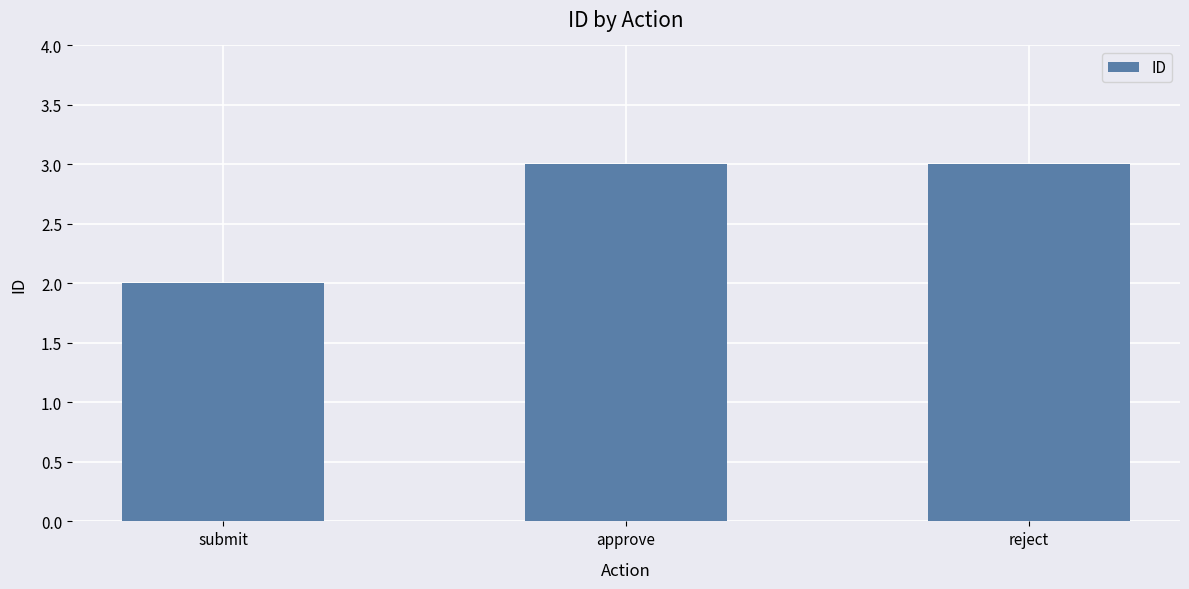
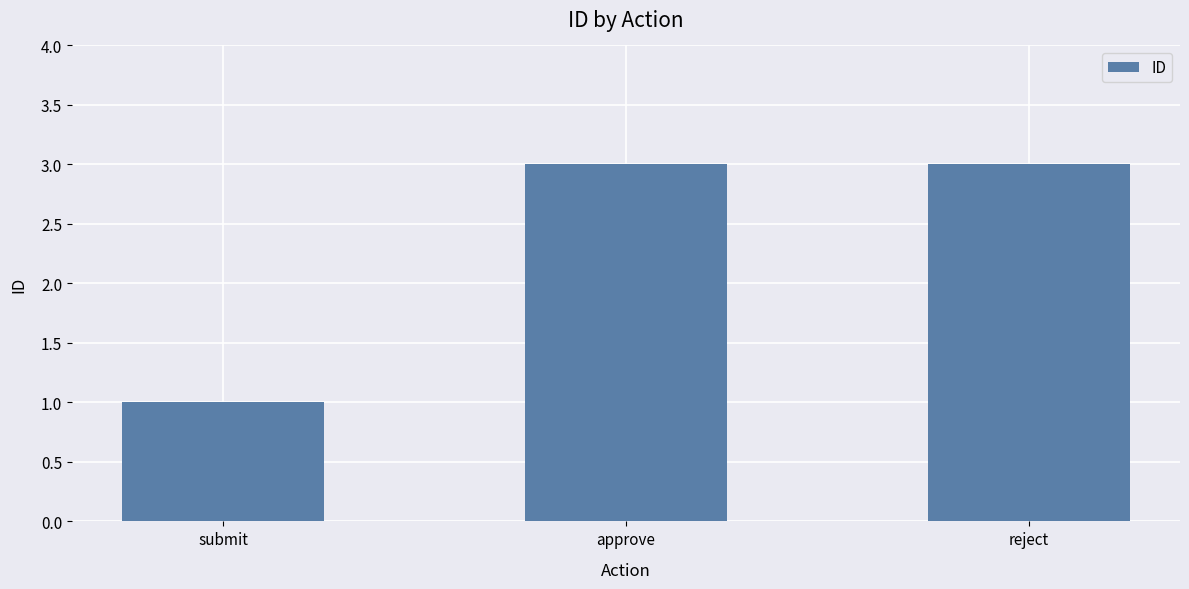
  {
-   "submit": 2,
+   "submit": 1,
    "approve": 3,
    "reject": 3
  }
